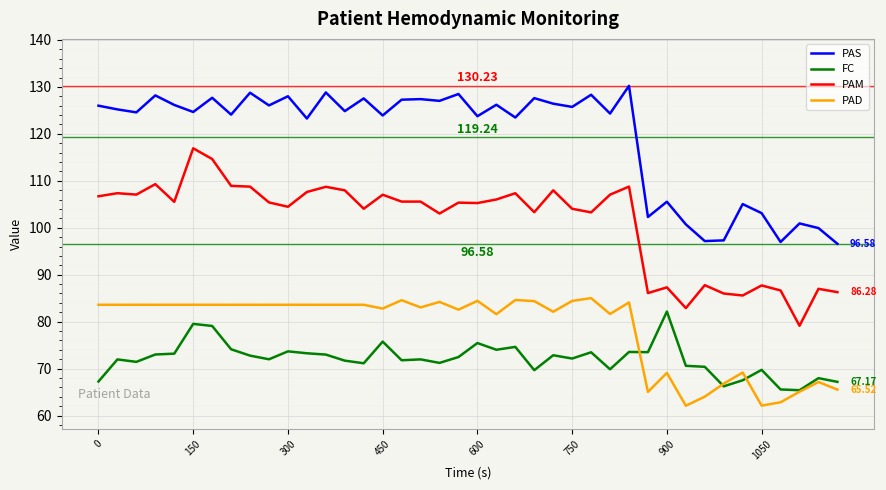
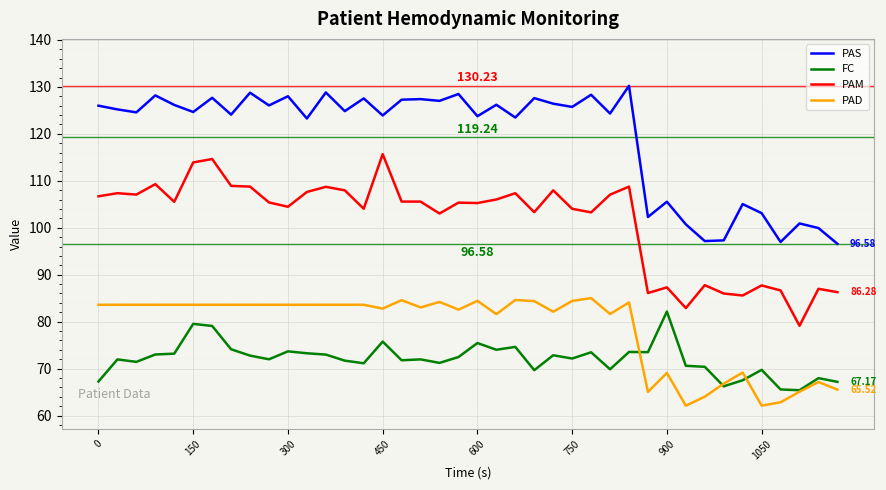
  {
    "PAS": {
      "0": 126,
      "150": 125,
      "300": 128,
      "450": 124,
      "750": 126,
      "900": 106,
      "1050": 103
    },
    "FC": {
      "0": 67,
      "150": 80,
      "300": 74,
      "450": 76,
      "600": 75,
      "750": 72,
      "900": 82,
      "1050": 70
    },
    "PAM": {
      "0": 107,
-     "150": 117,
+     "150": 114,
      "300": 104,
-     "450": 107,
+     "450": 116,
      "600": 105,
      "750": 104,
      "900": 87,
      "1050": 88
    },
    "PAD": {
      "0": 84,
      "150": 84,
      "300": 84,
      "450": 83,
      "600": 84,
      "750": 84,
      "900": 69,
      "1050": 62
    }
  }
